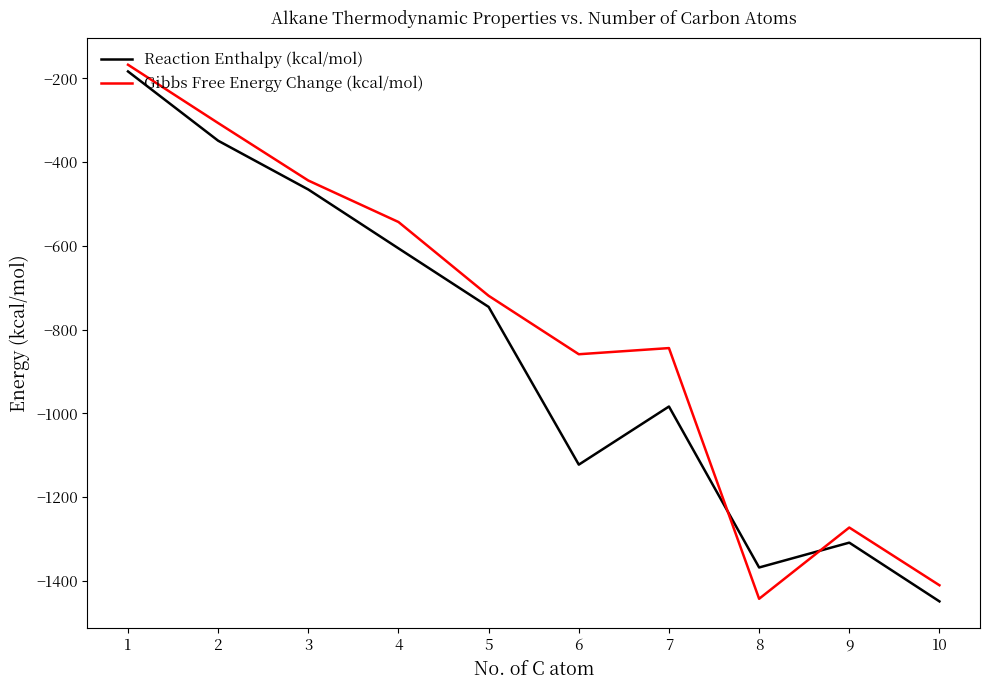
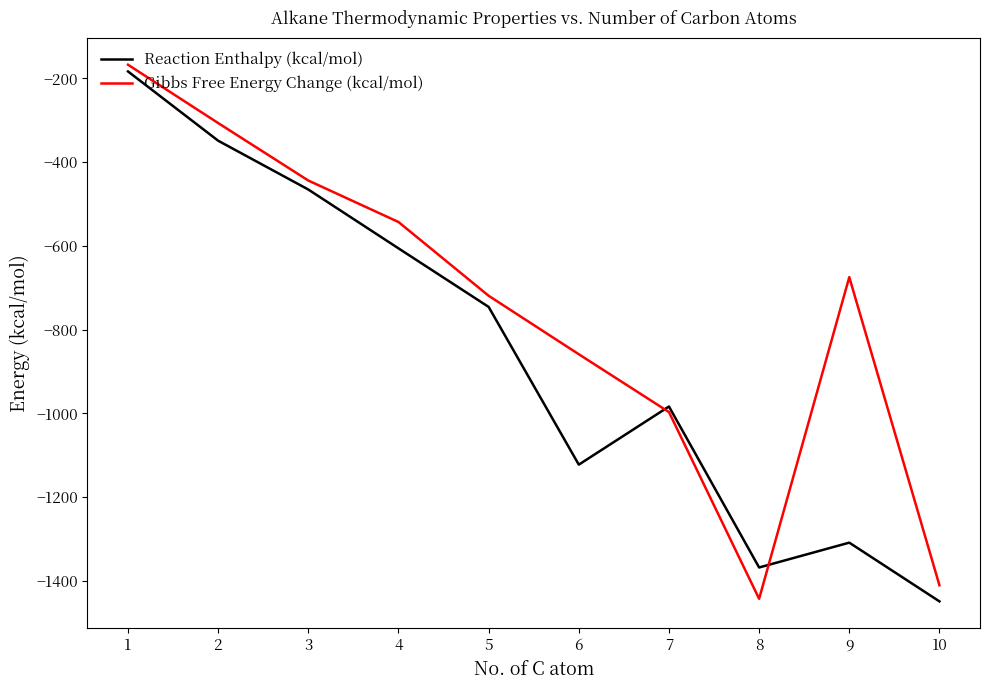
  {
    "Reaction Enthalpy (kcal/mol)": {
      "1": -180,
      "2": -350,
      "3": -470,
      "4": -610,
      "5": -750,
      "6": -1120,
      "7": -980,
      "8": -1370,
      "9": -1310,
      "10": -1450
    },
    "Gibbs Free Energy Change (kcal/mol)": {
      "1": -170,
      "2": -310,
      "3": -440,
      "4": -540,
      "5": -720,
      "6": -860,
-     "7": -840,
+     "7": -1000,
      "8": -1440,
-     "9": -1270,
+     "9": -670,
      "10": -1410
    }
  }
